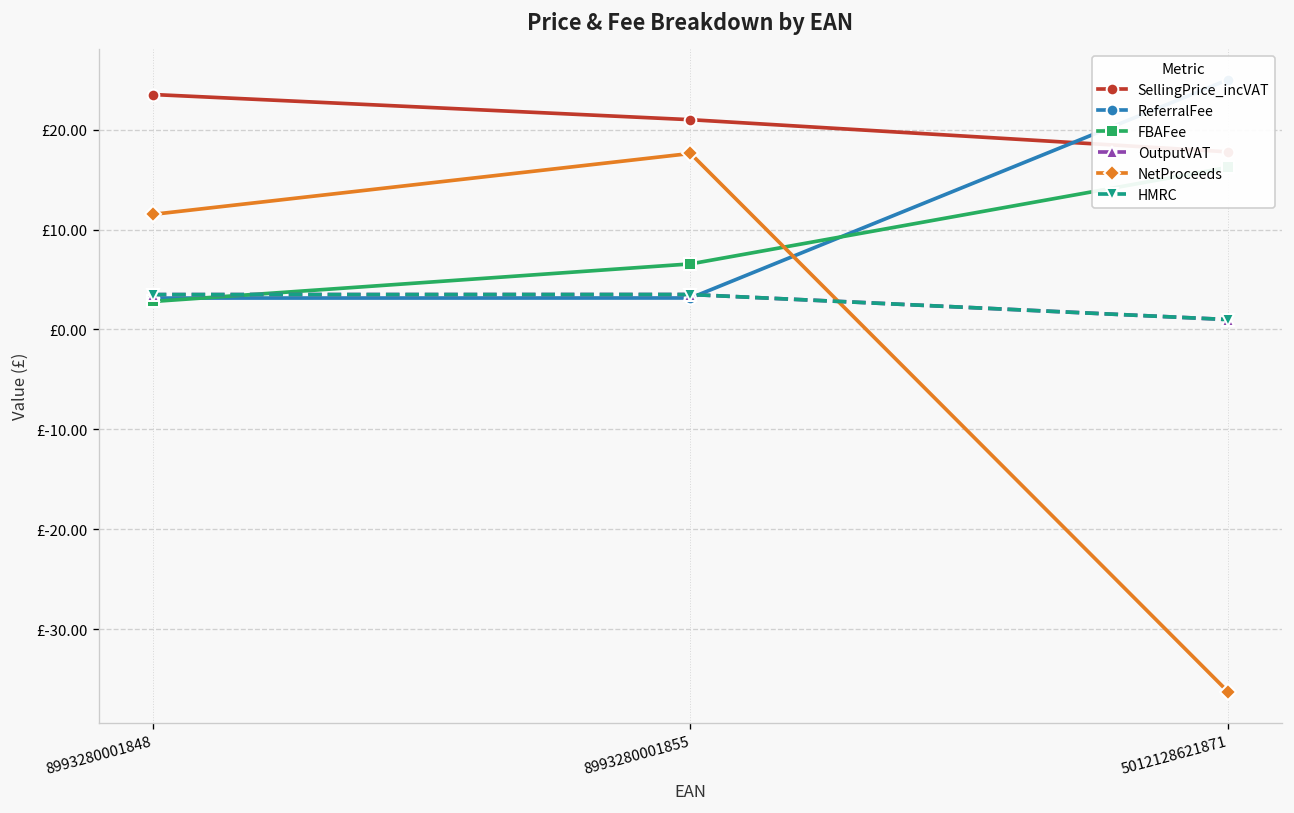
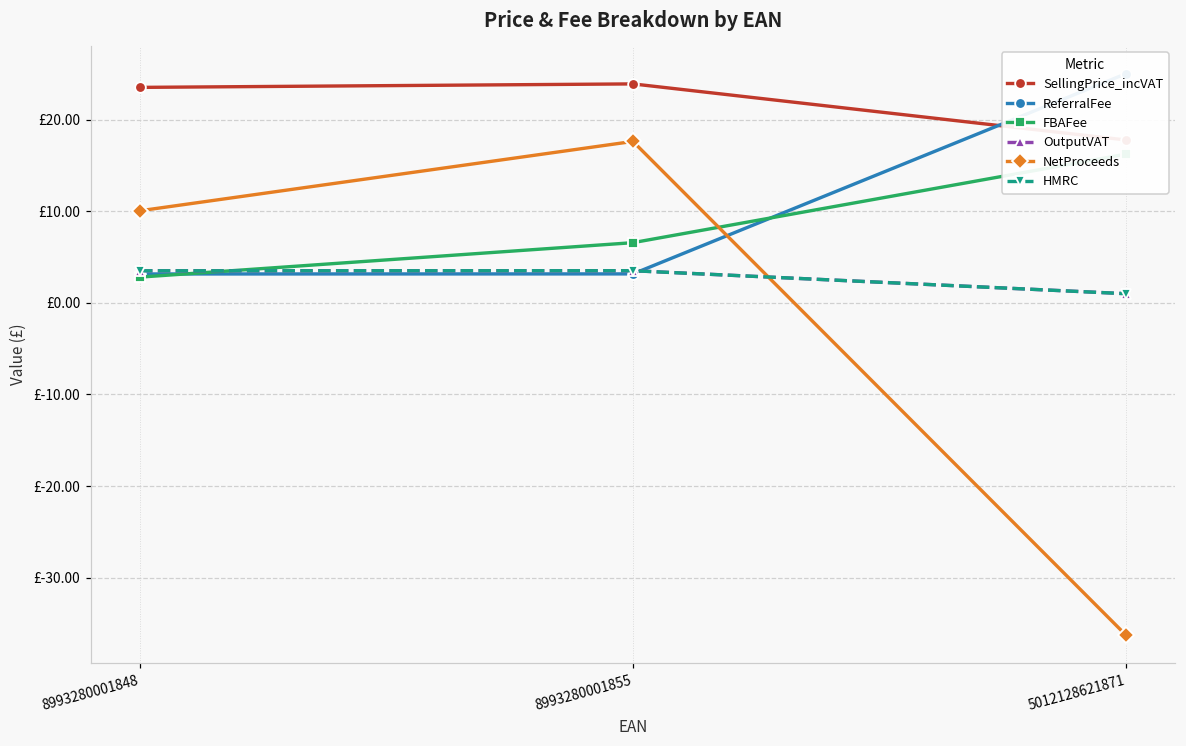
  {
    "SellingPrice_incVAT": {
      "8993280001848": "£24",
-     "8993280001855": "£21"
+     "8993280001855": "£24"
    },
    "ReferralFee": {
      "8993280001848": "£3",
      "8993280001855": "£3"
    },
    "NetProceeds": {
-     "8993280001848": "£12",
+     "8993280001848": "£10",
      "8993280001855": "£18",
      "5012128621871": "£-36"
    }
  }
